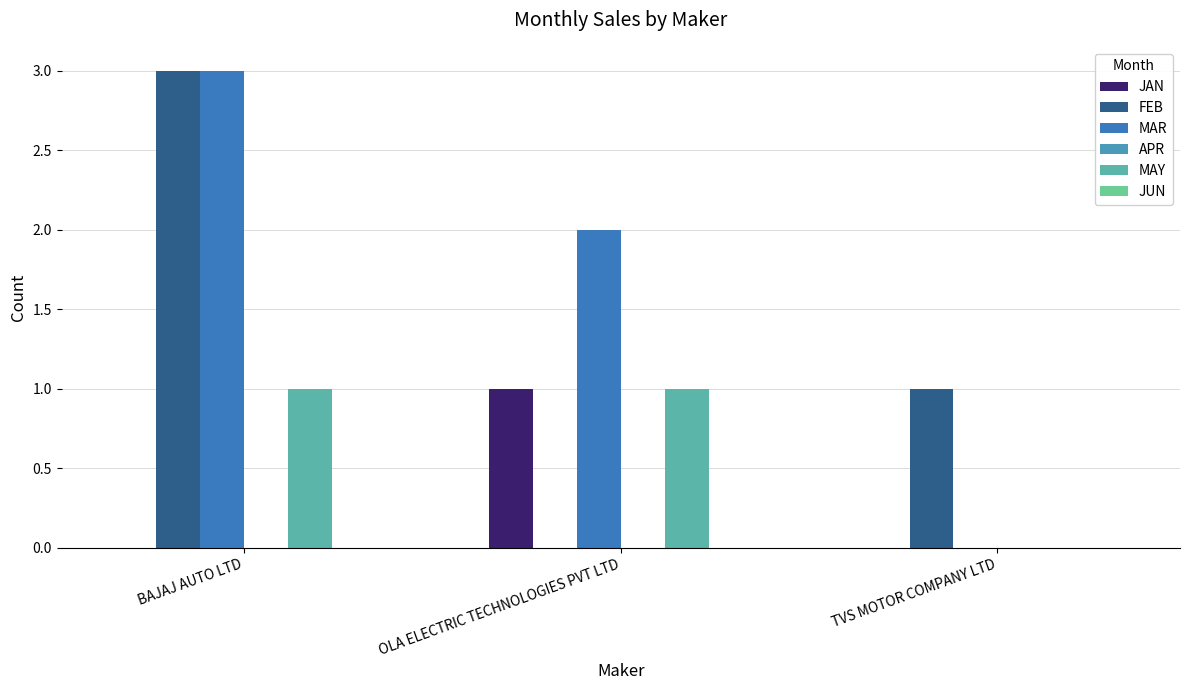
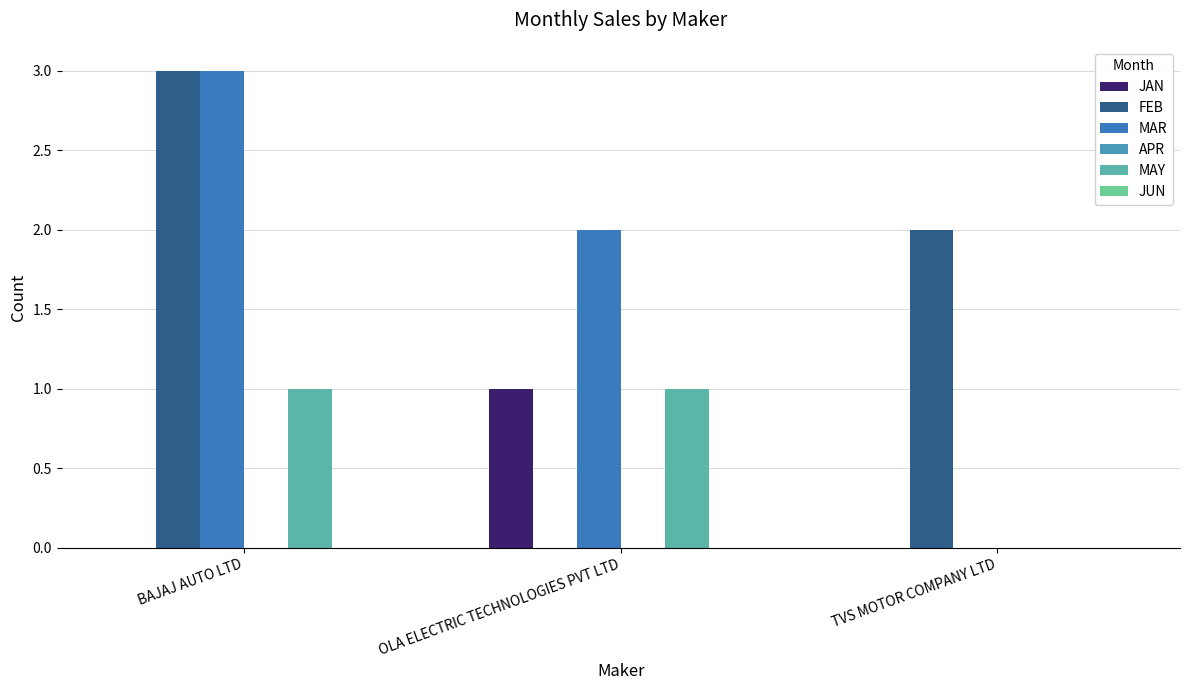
  {
    "JAN": {
      "BAJAJ AUTO LTD": 0,
      "OLA ELECTRIC TECHNOLOGIES PVT LTD": 1,
      "TVS MOTOR COMPANY LTD": 0
    },
    "FEB": {
      "BAJAJ AUTO LTD": 3,
      "OLA ELECTRIC TECHNOLOGIES PVT LTD": 0,
-     "TVS MOTOR COMPANY LTD": 1
+     "TVS MOTOR COMPANY LTD": 2
    }
  }
